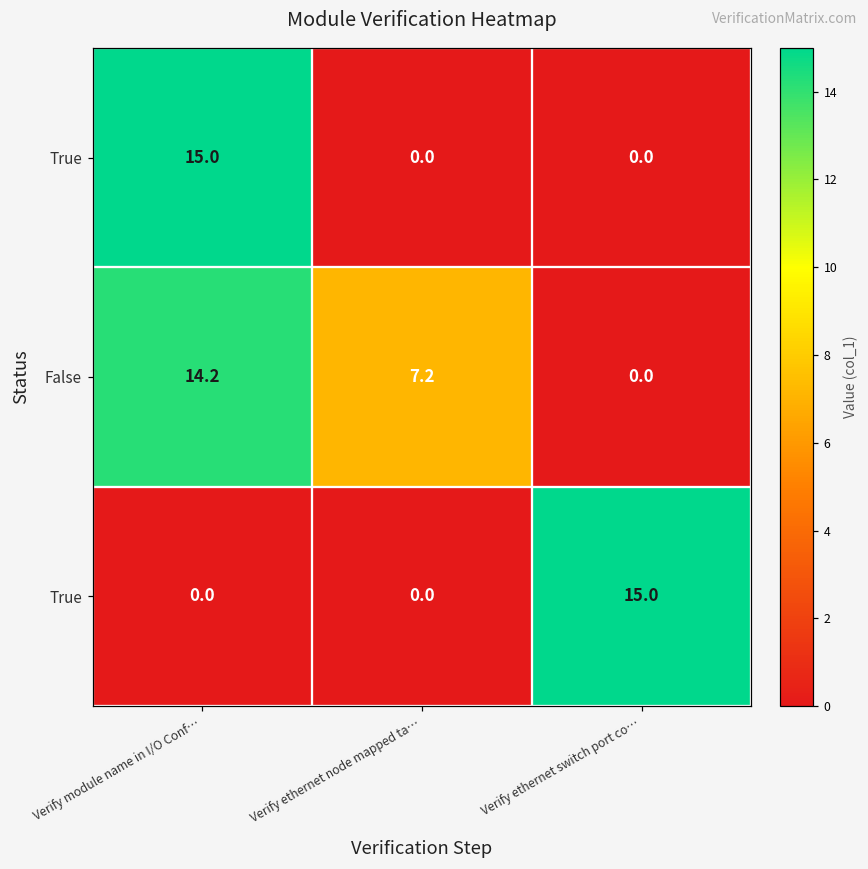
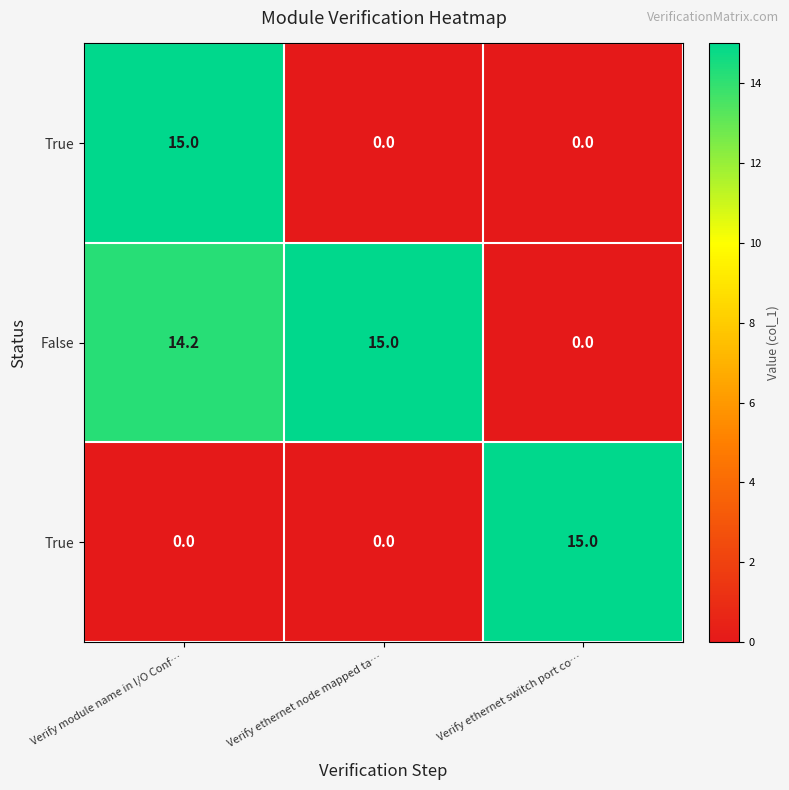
  {
    "False": {
      "Verify module name in I/O Conf…": 14.2,
-     "Verify ethernet node mapped ta…": 7.2,
+     "Verify ethernet node mapped ta…": 15.0,
      "Verify ethernet switch port co…": 0.0
    }
  }
